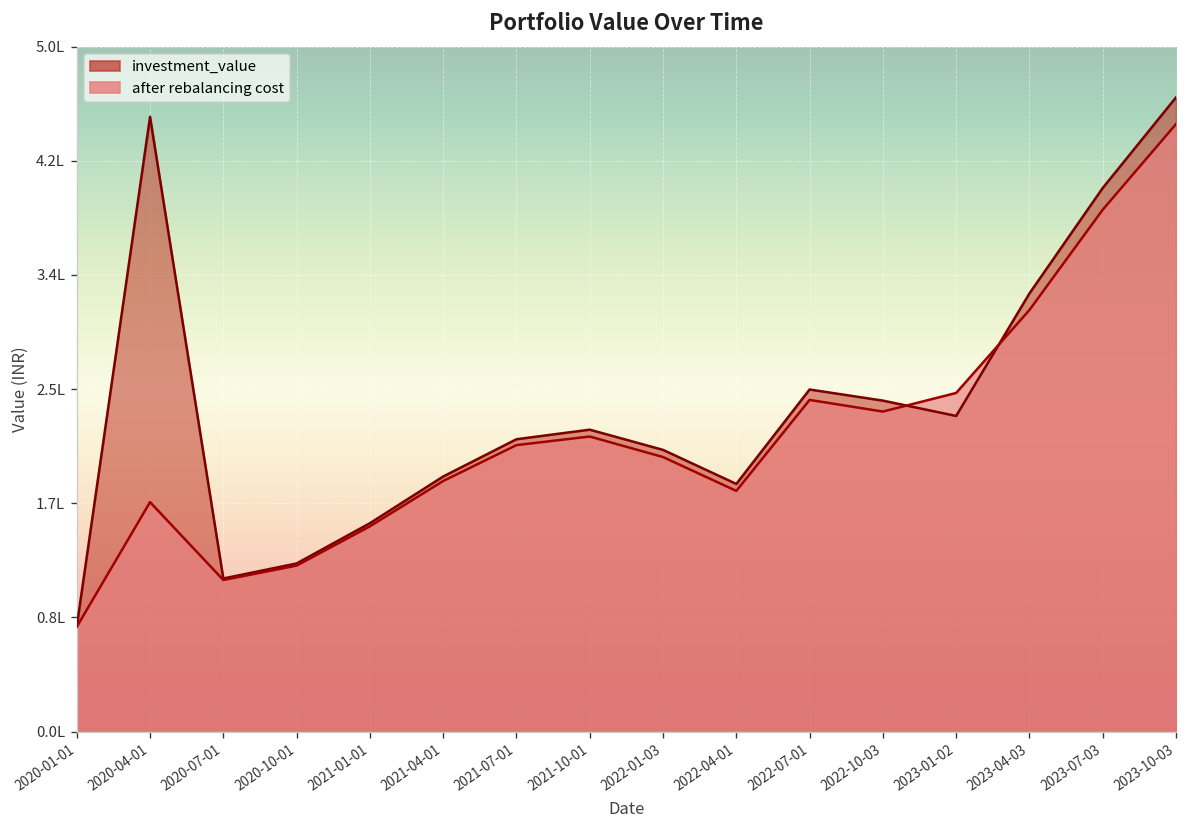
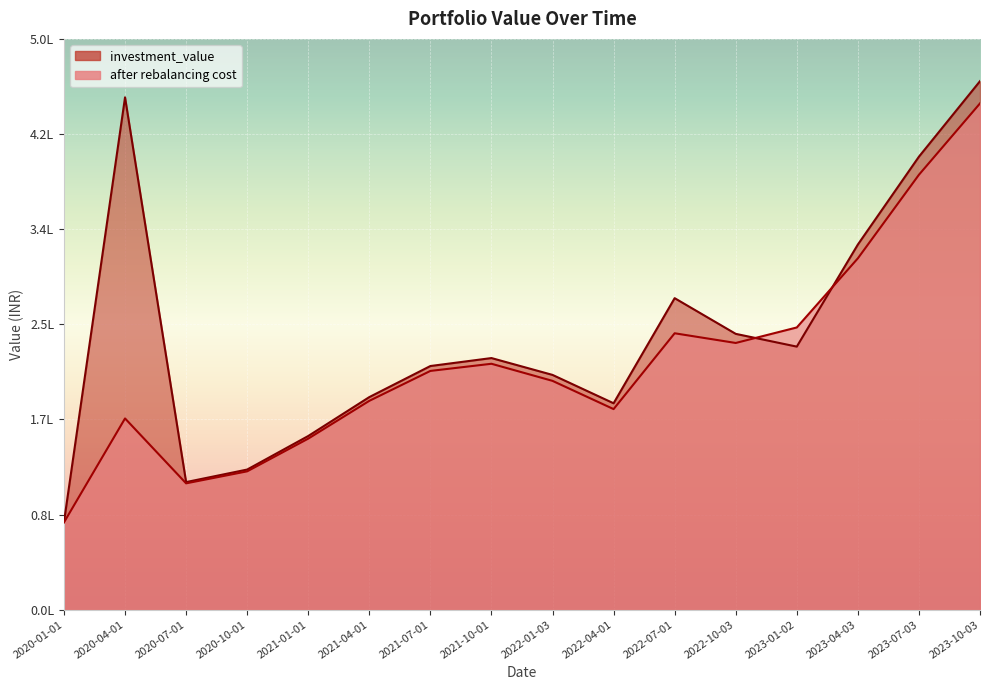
  {
    "investment_value": {
      "2020-04-01": "4.49L",
      "2021-01-01": "1.52L",
      "2021-04-01": "1.86L",
      "2021-07-01": "2.13L",
      "2021-10-01": "2.20L",
      "2022-01-03": "2.06L",
      "2022-04-01": "1.81L",
-     "2022-07-01": "2.50L",
+     "2022-07-01": "2.73L",
      "2022-10-03": "2.42L",
      "2023-01-02": "2.30L",
      "2023-04-03": "3.20L",
      "2023-07-03": "3.97L",
      "2023-10-03": "4.63L"
    },
    "after rebalancing cost": {
      "2020-04-01": "1.68L",
      "2021-01-01": "1.50L",
      "2021-04-01": "1.83L",
      "2021-07-01": "2.09L",
      "2021-10-01": "2.15L",
      "2022-01-03": "2.00L",
      "2022-04-01": "1.76L",
      "2022-07-01": "2.42L",
      "2022-10-03": "2.34L",
      "2023-01-02": "2.47L",
      "2023-04-03": "3.08L",
      "2023-07-03": "3.81L",
      "2023-10-03": "4.43L"
    }
  }
